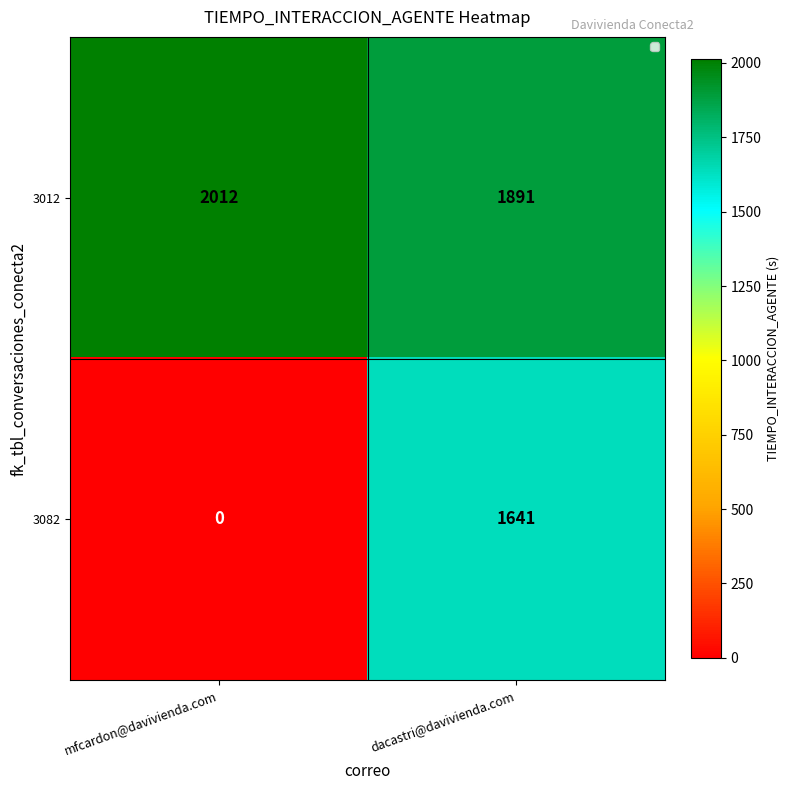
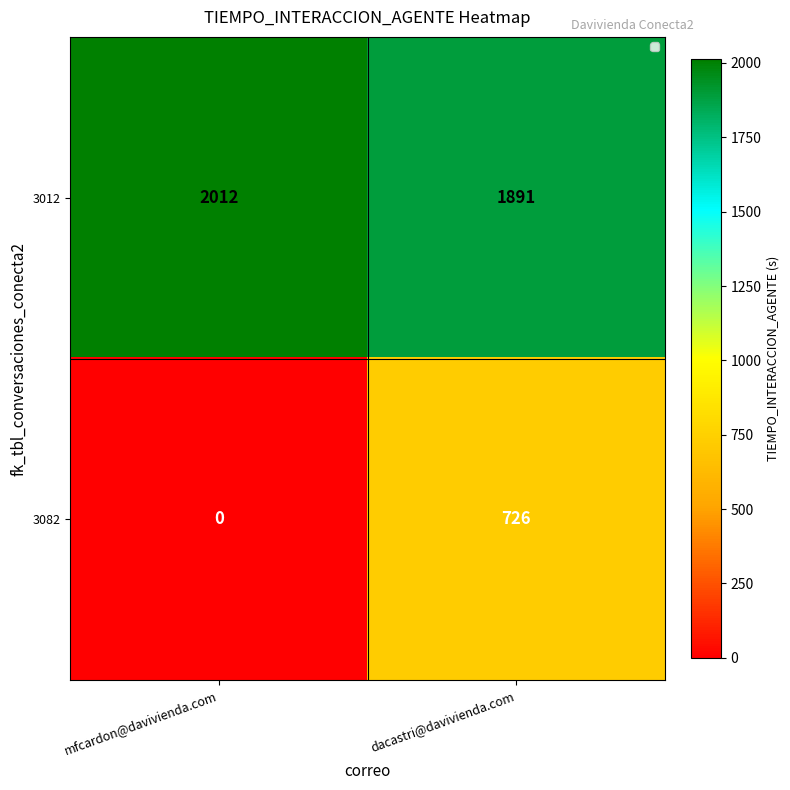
  {
    "3012": {
      "mfcardon@davivienda.com": 2012,
      "dacastri@davivienda.com": 1891
    },
    "3082": {
      "mfcardon@davivienda.com": 0,
-     "dacastri@davivienda.com": 1641
+     "dacastri@davivienda.com": 726
    }
  }
